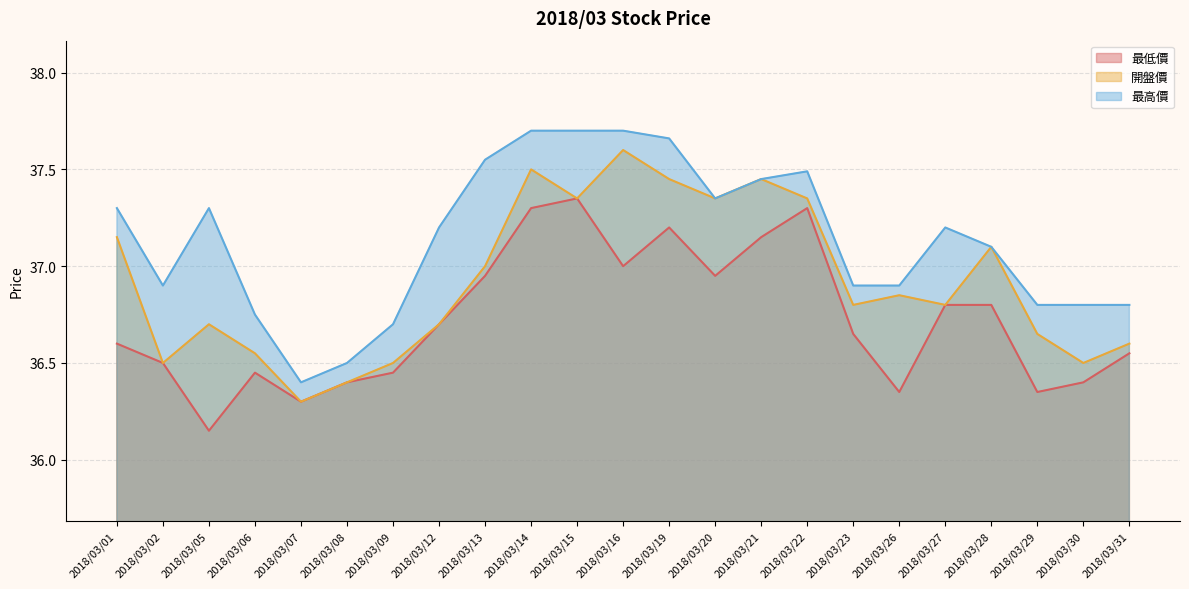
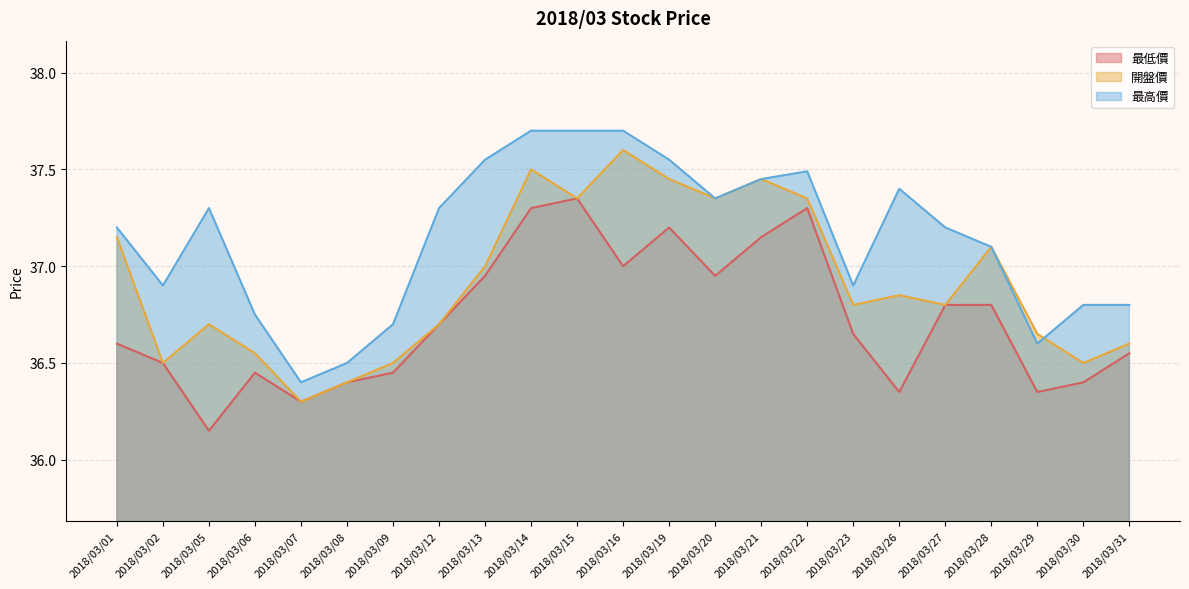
  {
    "最高價": {
-     "2018/03/01": 37.3,
+     "2018/03/01": 37.2,
      "2018/03/02": 36.90,
      "2018/03/05": 37.30,
      "2018/03/06": 36.75,
      "2018/03/07": 36.40,
      "2018/03/08": 36.50,
      "2018/03/09": 36.70,
-     "2018/03/12": 37.2,
+     "2018/03/12": 37.3,
      "2018/03/13": 37.55,
      "2018/03/14": 37.70,
      "2018/03/15": 37.70,
      "2018/03/16": 37.70,
-     "2018/03/19": 37.66,
+     "2018/03/19": 37.55,
      "2018/03/22": 37.49,
      "2018/03/23": 36.90,
-     "2018/03/26": 36.9,
+     "2018/03/26": 37.4,
      "2018/03/27": 37.20,
-     "2018/03/29": 36.8,
+     "2018/03/29": 36.6,
      "2018/03/30": 36.80,
      "2018/03/31": 36.80
    }
  }
